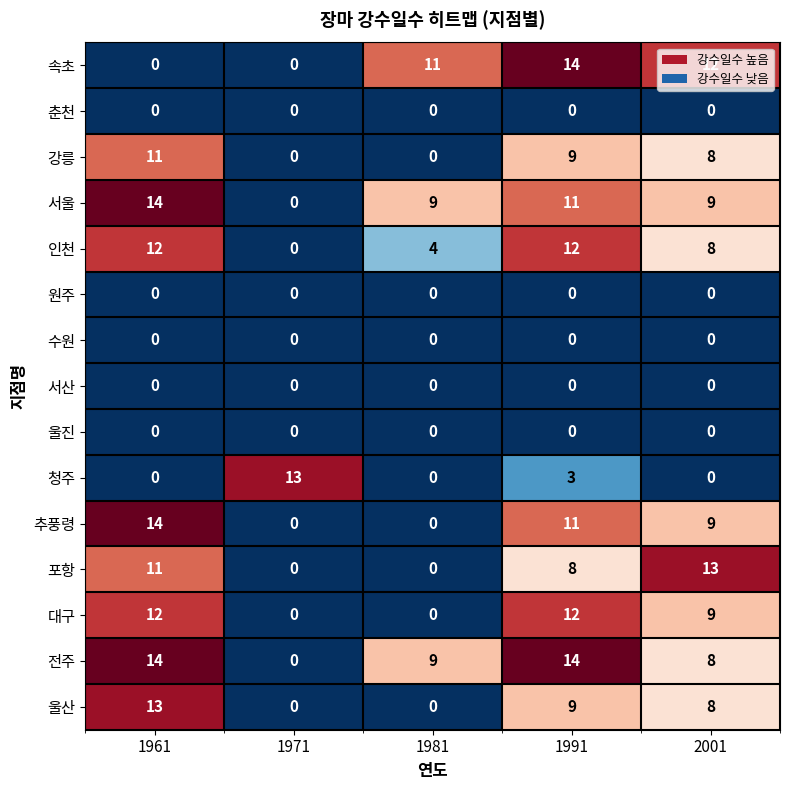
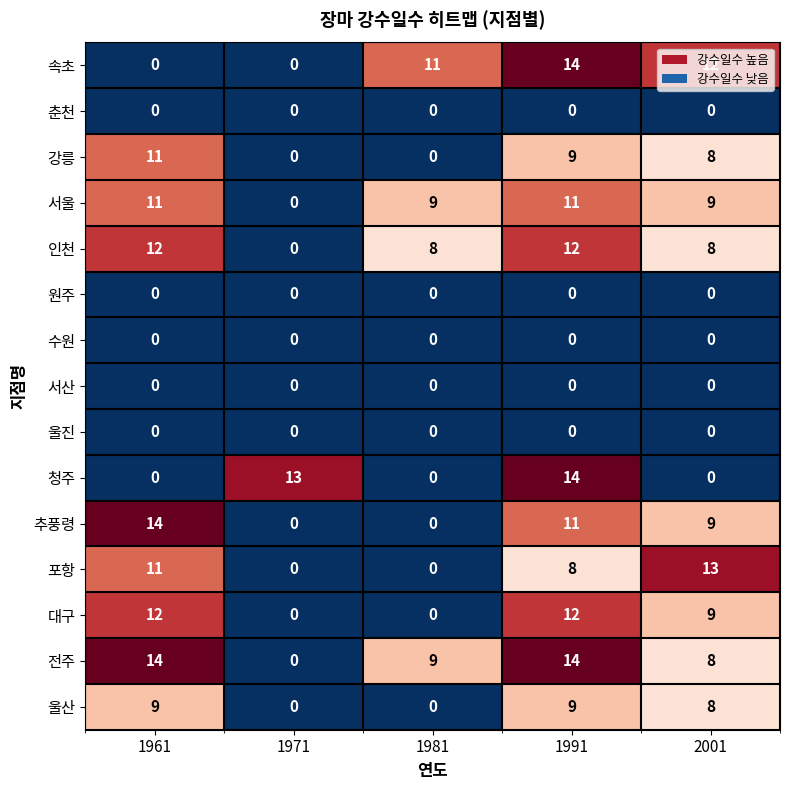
  {
    "속초": {
      "1961": 0,
      "1971": 0,
      "1981": 11,
      "1991": 14
    },
    "춘천": {
      "1961": 0,
      "1971": 0,
      "1981": 0,
      "1991": 0,
      "2001": 0
    },
    "강릉": {
      "1961": 11,
      "1971": 0,
      "1981": 0,
      "1991": 9,
      "2001": 8
    },
    "서울": {
-     "1961": 14,
+     "1961": 11,
      "1971": 0,
      "1981": 9,
      "1991": 11,
      "2001": 9
    },
    "인천": {
      "1961": 12,
      "1971": 0,
-     "1981": 4,
+     "1981": 8,
      "1991": 12,
      "2001": 8
    },
    "원주": {
      "1961": 0,
      "1971": 0,
      "1981": 0,
      "1991": 0,
      "2001": 0
    },
    "수원": {
      "1961": 0,
      "1971": 0,
      "1981": 0,
      "1991": 0,
      "2001": 0
    },
    "서산": {
      "1961": 0,
      "1971": 0,
      "1981": 0,
      "1991": 0,
      "2001": 0
    },
    "울진": {
      "1961": 0,
      "1971": 0,
      "1981": 0,
      "1991": 0,
      "2001": 0
    },
    "청주": {
      "1961": 0,
      "1971": 13,
      "1981": 0,
-     "1991": 3,
+     "1991": 14,
      "2001": 0
    },
    "추풍령": {
      "1961": 14,
      "1971": 0,
      "1981": 0,
      "1991": 11,
      "2001": 9
    },
    "포항": {
      "1961": 11,
      "1971": 0,
      "1981": 0,
      "1991": 8,
      "2001": 13
    },
    "대구": {
      "1961": 12,
      "1971": 0,
      "1981": 0,
      "1991": 12,
      "2001": 9
    },
    "전주": {
      "1961": 14,
      "1971": 0,
      "1981": 9,
      "1991": 14,
      "2001": 8
    },
    "울산": {
-     "1961": 13,
+     "1961": 9,
      "1971": 0,
      "1981": 0,
      "1991": 9,
      "2001": 8
    }
  }
